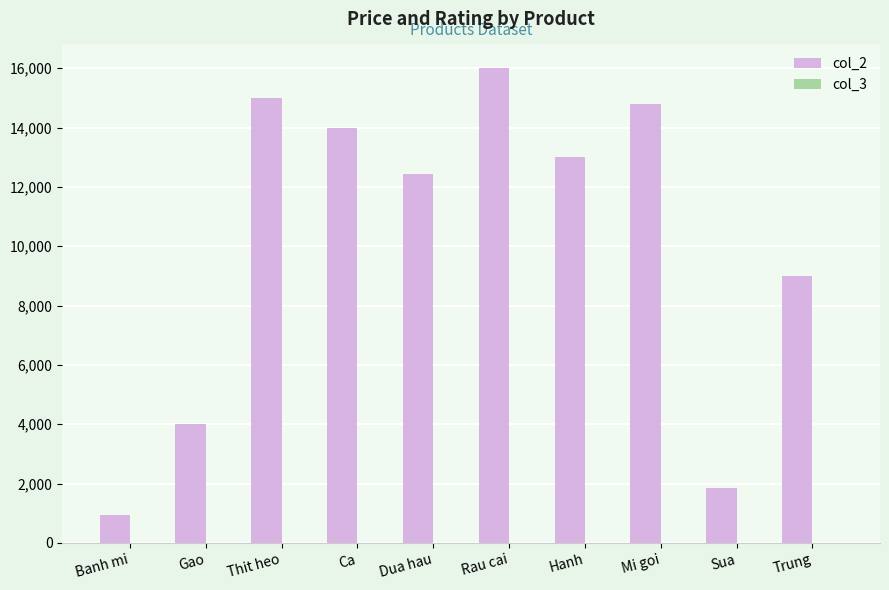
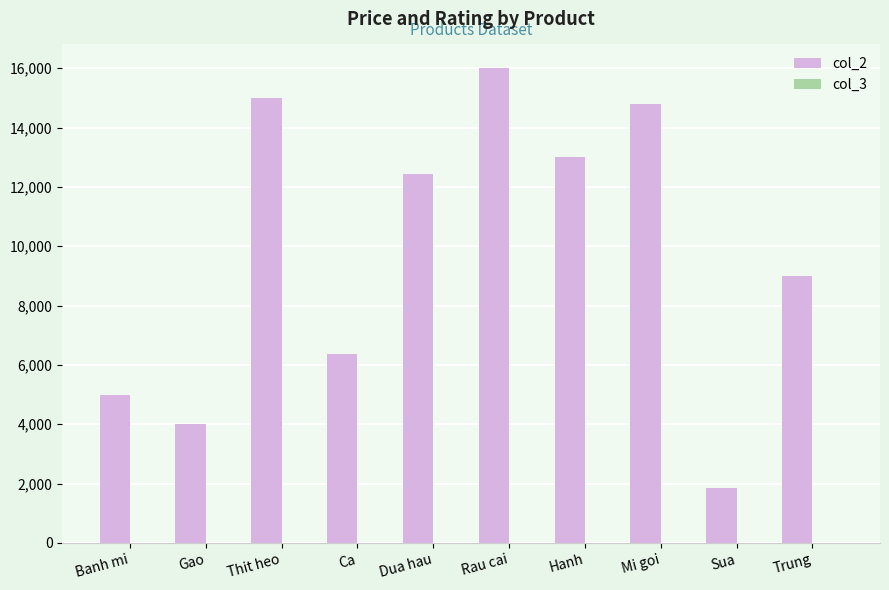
  {
    "col_2": {
-     "Banh mi": "900",
+     "Banh mi": "5,000",
      "Gao": "4,000",
      "Thit heo": "15,000",
-     "Ca": "14,000",
+     "Ca": "6,400",
      "Dua hau": "12,400",
      "Rau cai": "16,000",
      "Hanh": "13,000",
      "Mi goi": "14,800",
      "Sua": "1,800",
      "Trung": "9,000"
    }
  }
